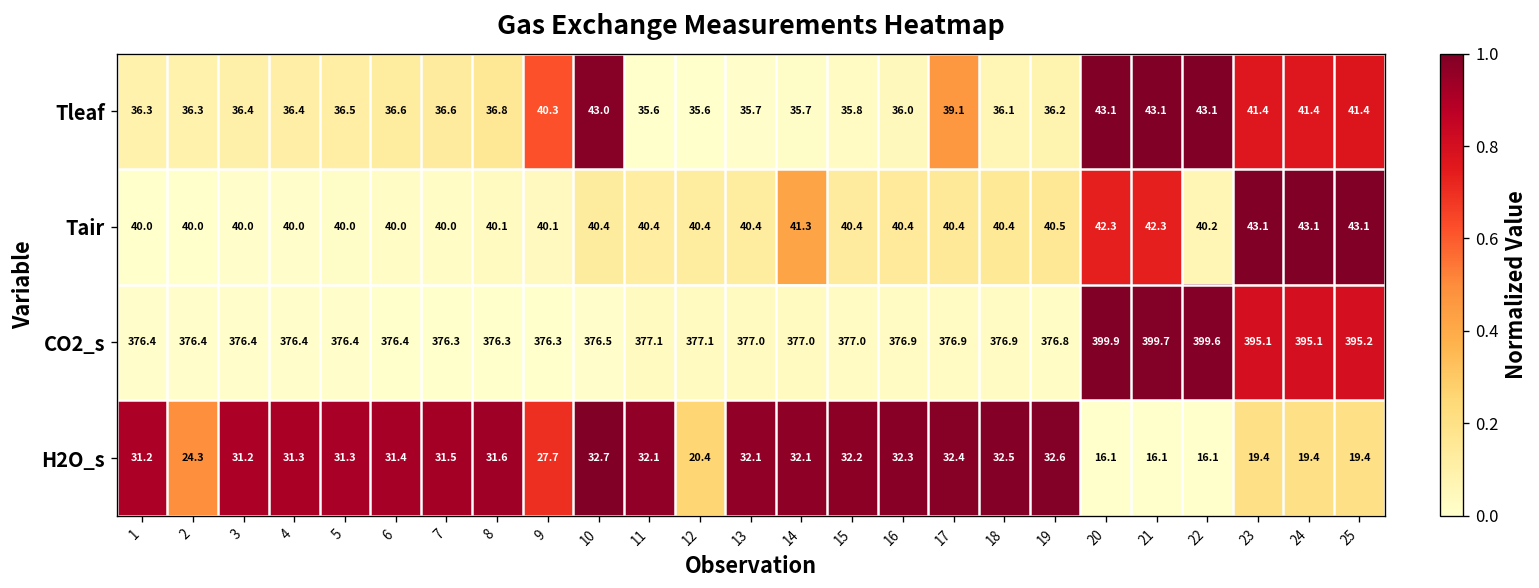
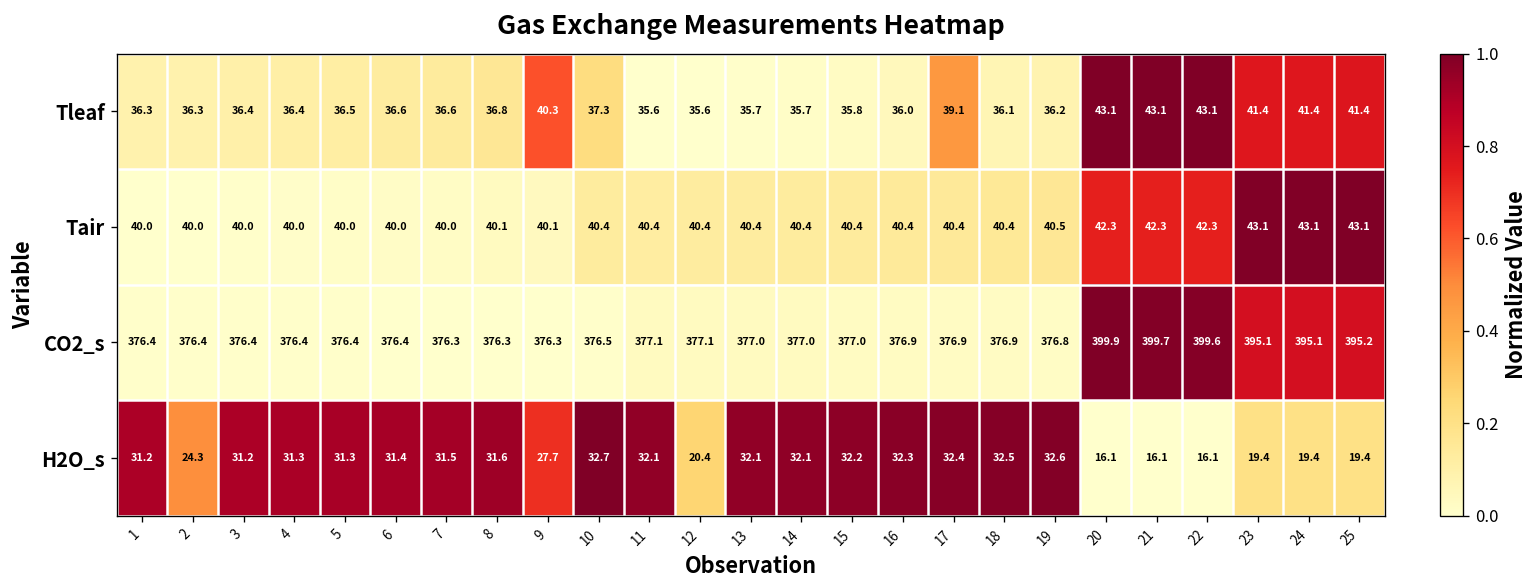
  {
    "Tleaf": {
      "1": 36.3,
      "2": 36.3,
      "3": 36.4,
      "4": 36.4,
      "5": 36.5,
      "6": 36.6,
      "7": 36.6,
      "8": 36.8,
      "9": 40.3,
-     "10": 43.0,
+     "10": 37.3,
      "11": 35.6,
      "12": 35.6,
      "13": 35.7,
      "14": 35.7,
      "15": 35.8,
      "16": 36.0,
      "17": 39.1,
      "18": 36.1,
      "19": 36.2,
      "20": 43.1,
      "21": 43.1,
      "22": 43.1,
      "23": 41.4,
      "24": 41.4,
      "25": 41.4
    },
    "Tair": {
      "1": 40.0,
      "2": 40.0,
      "3": 40.0,
      "4": 40.0,
      "5": 40.0,
      "6": 40.0,
      "7": 40.0,
      "8": 40.1,
      "9": 40.1,
      "10": 40.4,
      "11": 40.4,
      "12": 40.4,
      "13": 40.4,
-     "14": 41.3,
+     "14": 40.4,
      "15": 40.4,
      "16": 40.4,
      "17": 40.4,
      "18": 40.4,
      "19": 40.5,
      "20": 42.3,
      "21": 42.3,
-     "22": 40.2,
+     "22": 42.3,
      "23": 43.1,
      "24": 43.1,
      "25": 43.1
    },
    "CO2_s": {
      "1": 376.4,
      "2": 376.4,
      "3": 376.4,
      "4": 376.4,
      "5": 376.4,
      "6": 376.4,
      "7": 376.3,
      "8": 376.3,
      "9": 376.3,
      "10": 376.5,
      "11": 377.1,
      "12": 377.1,
      "13": 377.0,
      "14": 377.0,
      "15": 377.0,
      "16": 376.9,
      "17": 376.9,
      "18": 376.9,
      "19": 376.8,
      "20": 399.9,
      "21": 399.7,
      "22": 399.6,
      "23": 395.1,
      "24": 395.1,
      "25": 395.2
    },
    "H2O_s": {
      "1": 31.2,
      "2": 24.3,
      "3": 31.2,
      "4": 31.3,
      "5": 31.3,
      "6": 31.4,
      "7": 31.5,
      "8": 31.6,
      "9": 27.7,
      "10": 32.7,
      "11": 32.1,
      "12": 20.4,
      "13": 32.1,
      "14": 32.1,
      "15": 32.2,
      "16": 32.3,
      "17": 32.4,
      "18": 32.5,
      "19": 32.6,
      "20": 16.1,
      "21": 16.1,
      "22": 16.1,
      "23": 19.4,
      "24": 19.4,
      "25": 19.4
    }
  }
